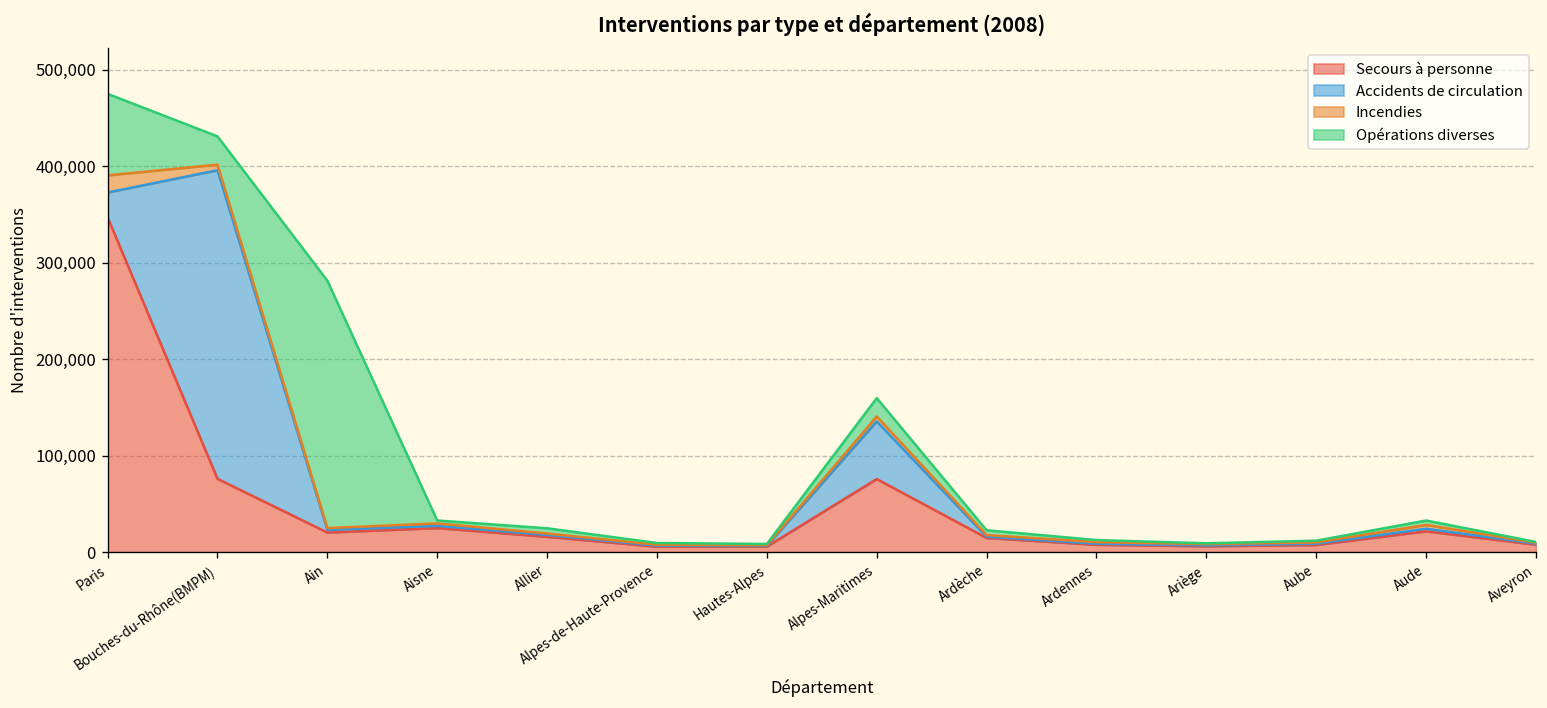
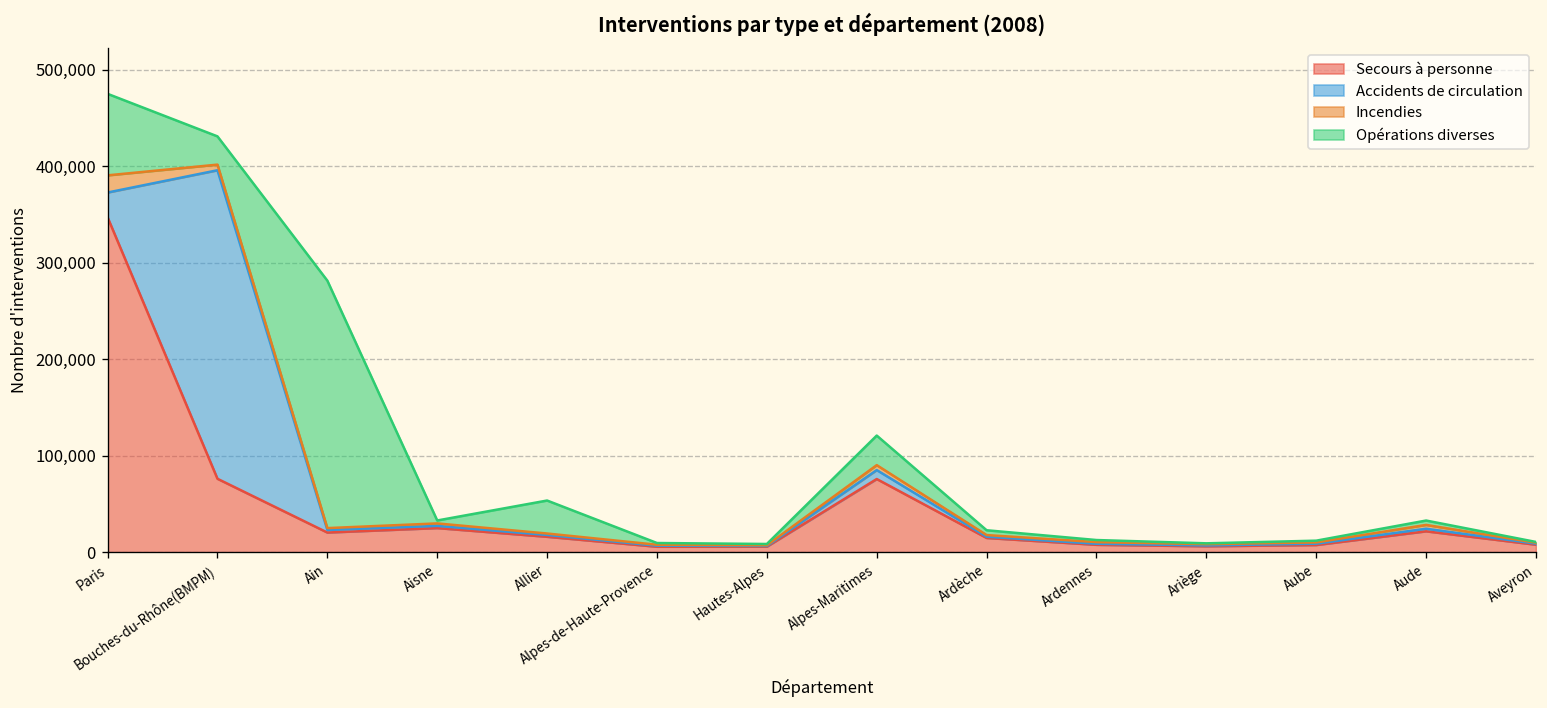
  {
    "Accidents de circulation": {
      "Paris": "30,000",
      "Bouches-du-Rhône(BMPM)": "320,000",
-     "Alpes-Maritimes": "60,000"
+     "Alpes-Maritimes": "10,000"
    },
    "Opérations diverses": {
      "Paris": "80,000",
      "Bouches-du-Rhône(BMPM)": "30,000",
      "Ain": "260,000",
-     "Allier": "10,000",
-     "Alpes-Maritimes": "20,000",
+     "Allier": "30,000",
+     "Alpes-Maritimes": "30,000",
      "Ardèche": "0",
      "Aude": "0"
    }
  }
